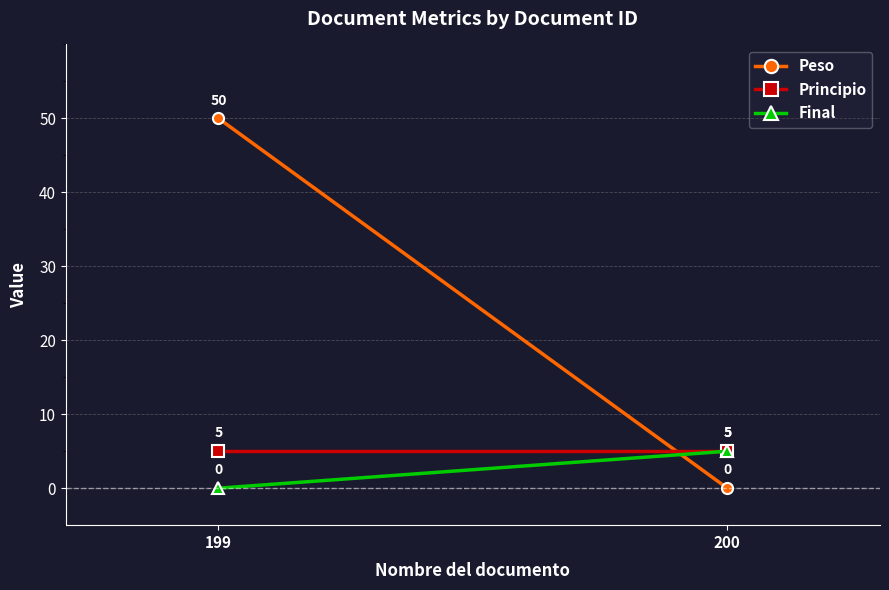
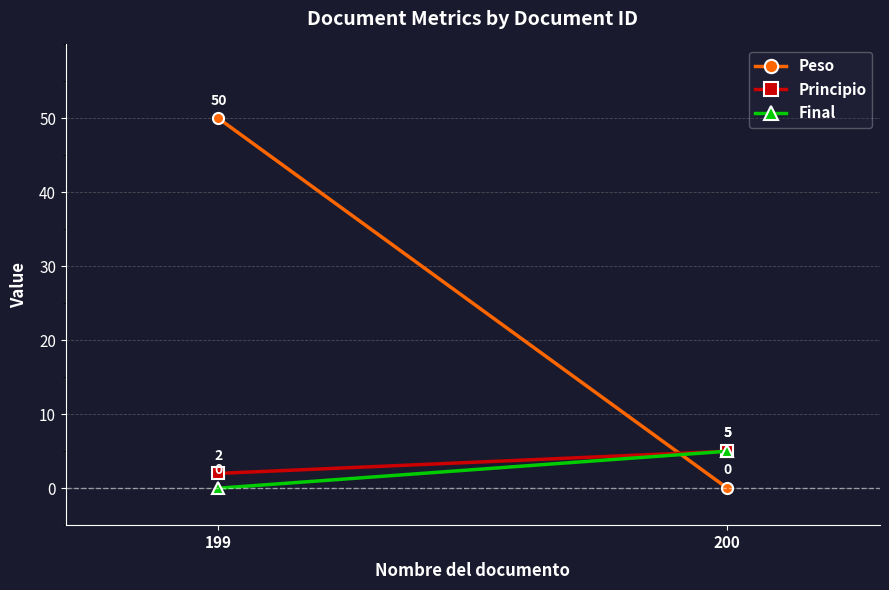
  {
    "Peso": {
      "199": 50,
      "200": 0
    },
    "Principio": {
-     "199": 5
+     "199": 2
    },
    "Final": {
      "199": 0
    }
  }
